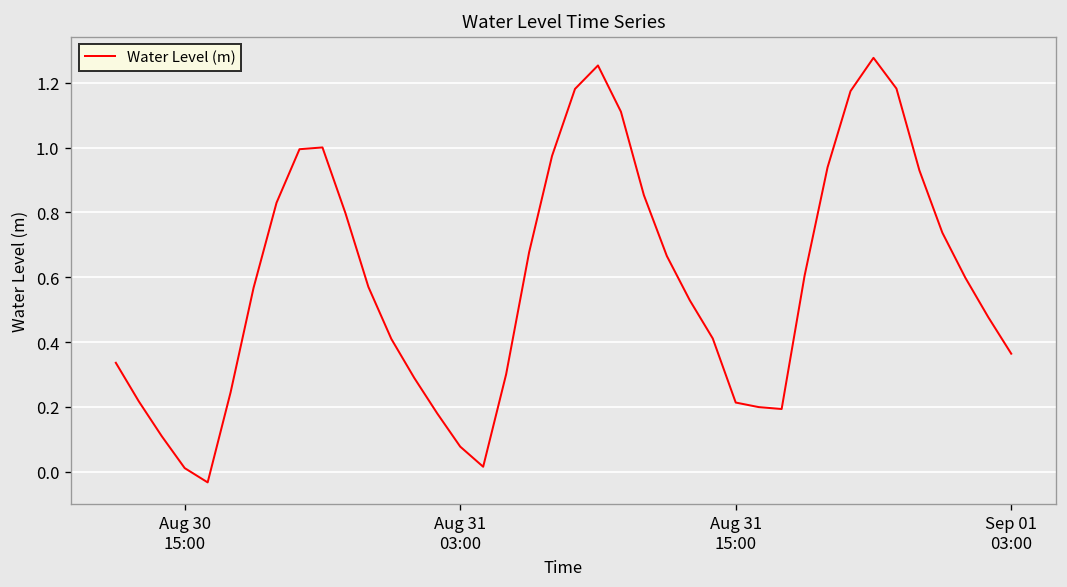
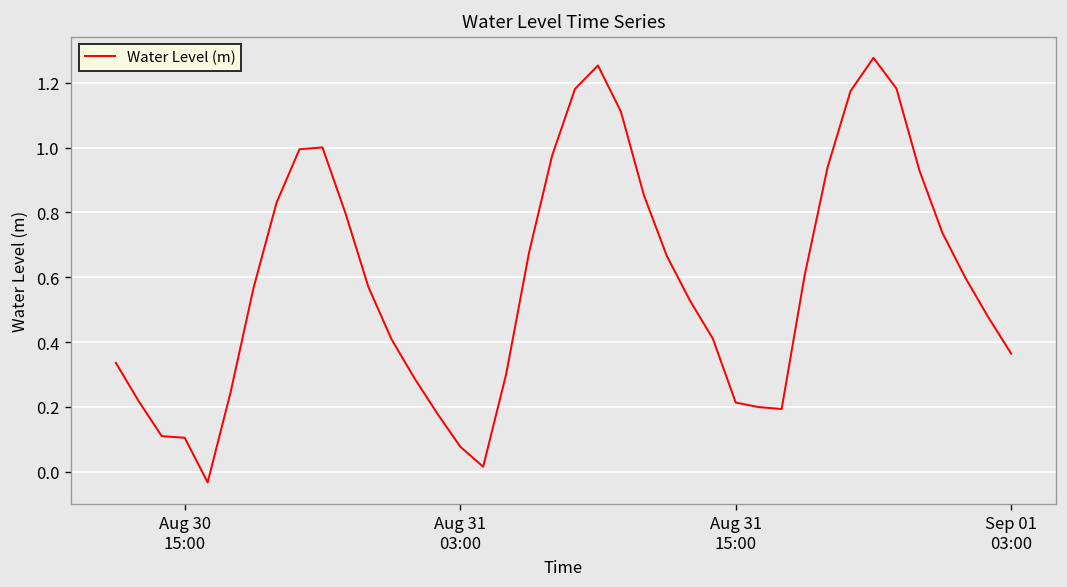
  {
-   "Aug 30 15:00": 0.01,
+   "Aug 30 15:00": 0.10,
    "Aug 31 03:00": 0.08,
    "Aug 31 15:00": 0.21,
    "Sep 01 03:00": 0.36
  }
